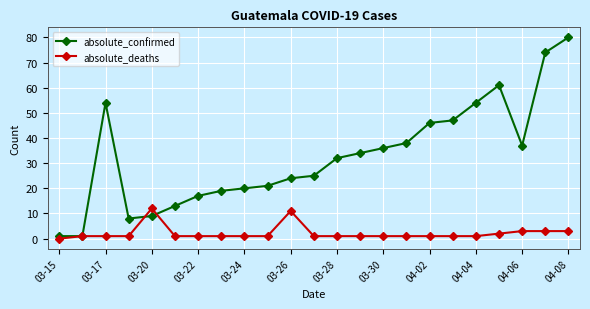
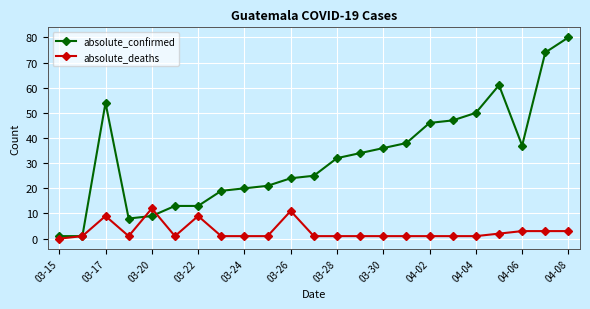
  {
    "absolute_confirmed": {
      "03-17": 54,
      "03-20": 9,
-     "03-22": 17,
+     "03-22": 13,
      "03-24": 20,
      "03-26": 24,
      "03-28": 32,
      "03-30": 36,
      "04-02": 46,
-     "04-04": 54,
+     "04-04": 50,
      "04-06": 37,
      "04-08": 80
    },
    "absolute_deaths": {
-     "03-17": 1,
+     "03-17": 9,
      "03-20": 12,
-     "03-22": 1,
+     "03-22": 9,
      "03-24": 1,
      "03-26": 11,
      "03-28": 1,
      "03-30": 1,
      "04-02": 1,
      "04-04": 1,
      "04-06": 3,
      "04-08": 3
    }
  }
